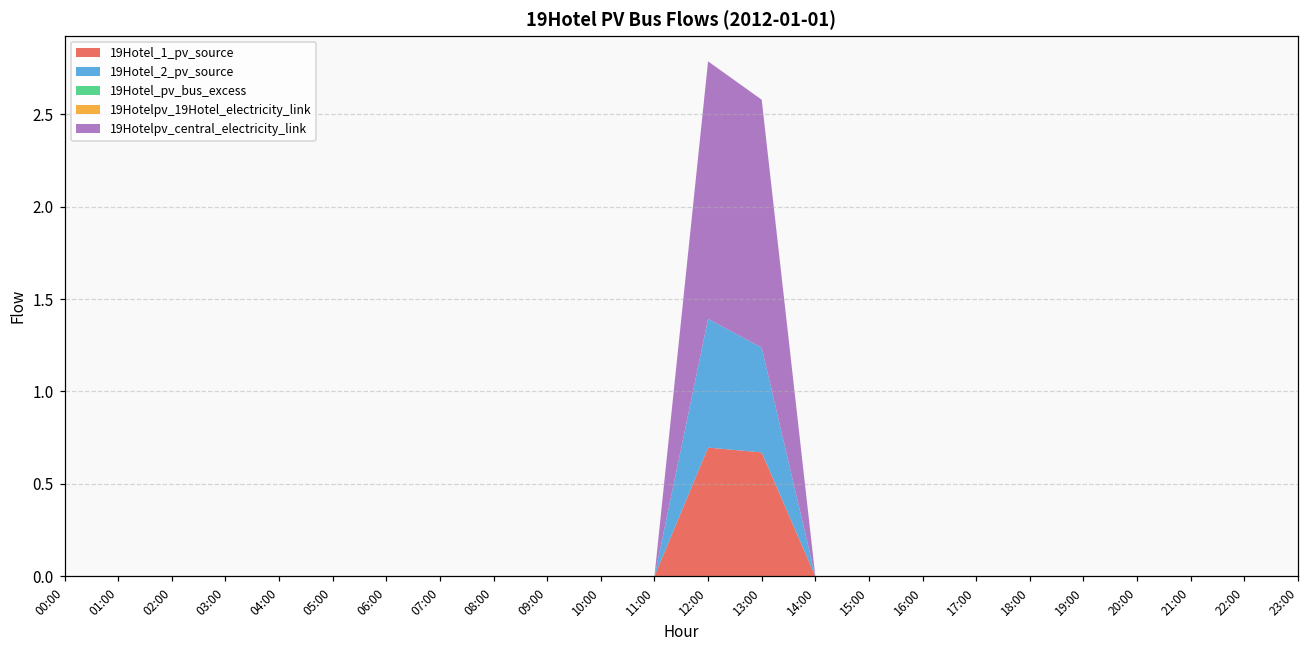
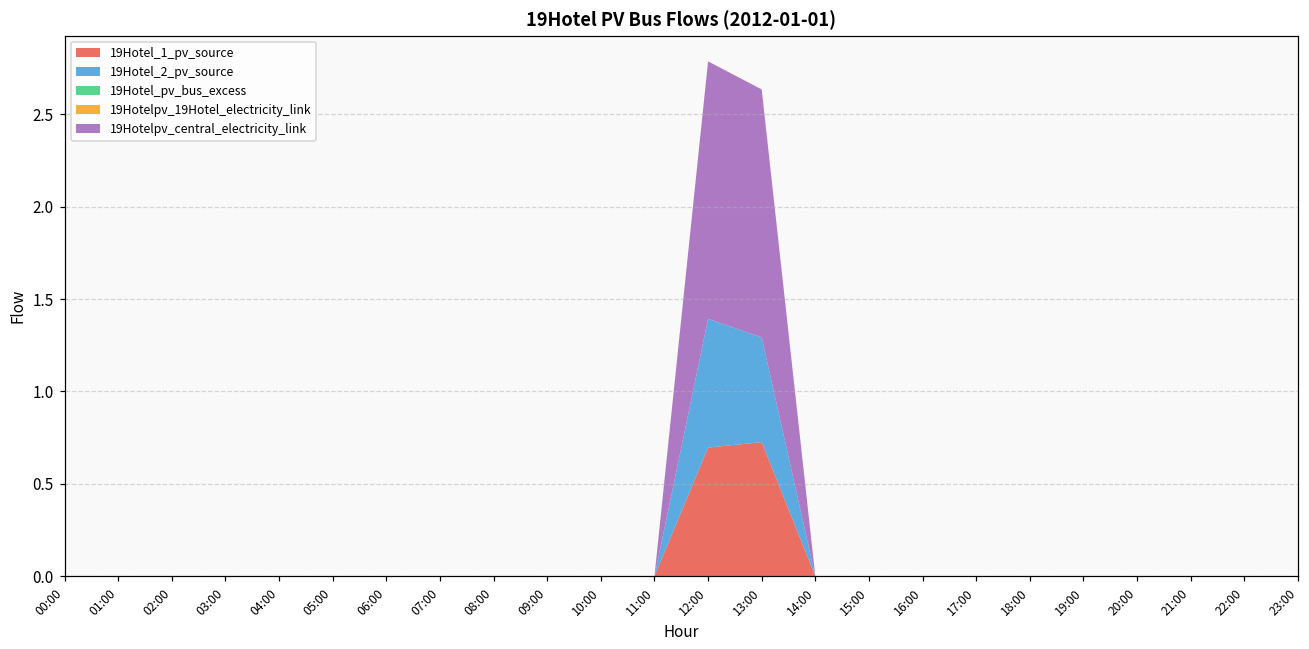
  {
    "19Hotel_1_pv_source": {
      "12:00": 0.70,
-     "13:00": 0.67
+     "13:00": 0.73
    },
    "19Hotelpv_central_electricity_link": {
      "12:00": 1.39,
      "13:00": 1.34
    }
  }
